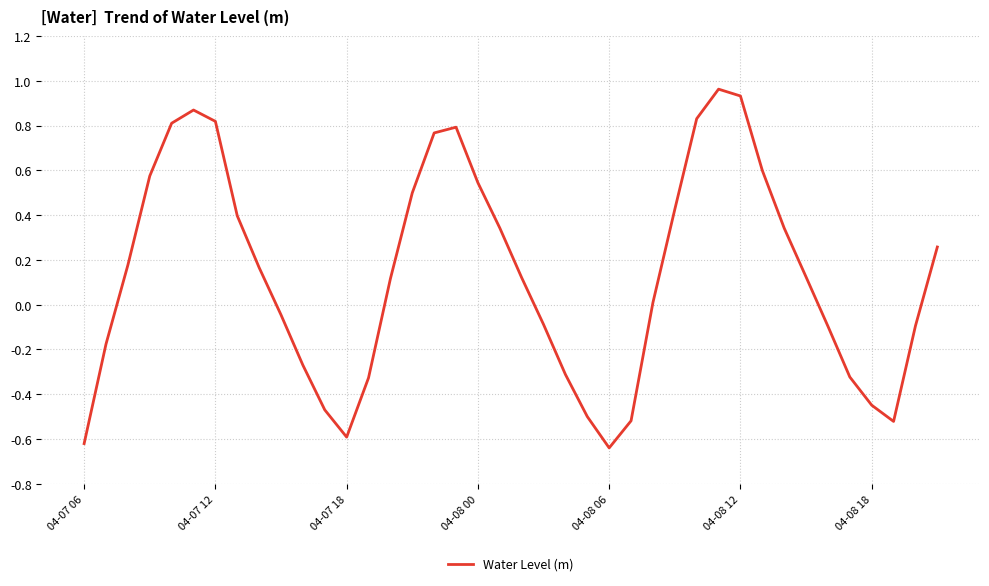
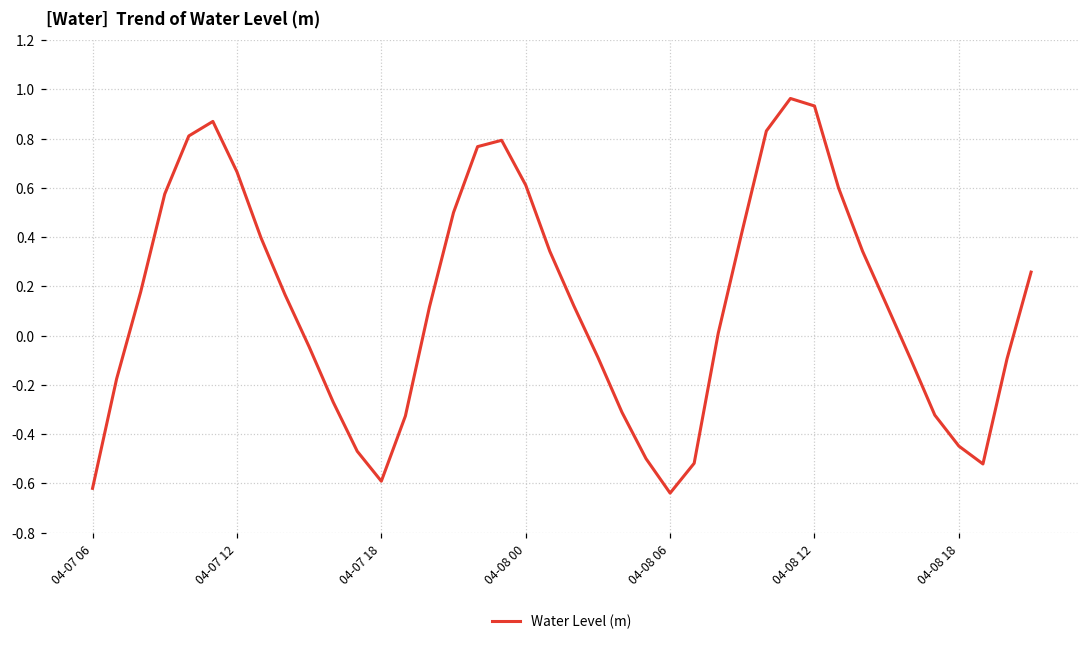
  {
    "04-07 06": -0.62,
-   "04-07 12": 0.82,
+   "04-07 12": 0.67,
    "04-07 18": -0.59,
-   "04-08 00": 0.54,
+   "04-08 00": 0.61,
    "04-08 06": -0.64,
    "04-08 12": 0.93,
    "04-08 18": -0.45
  }
